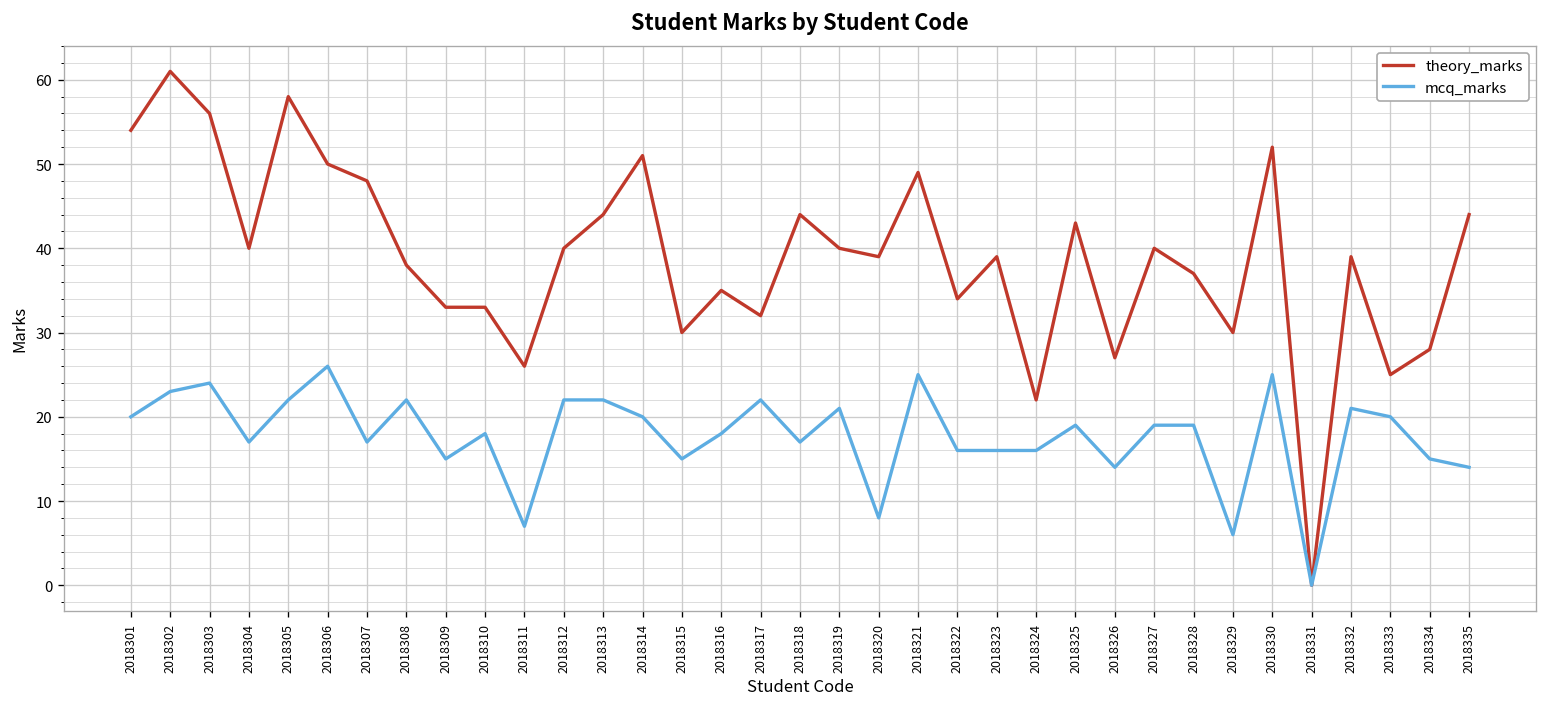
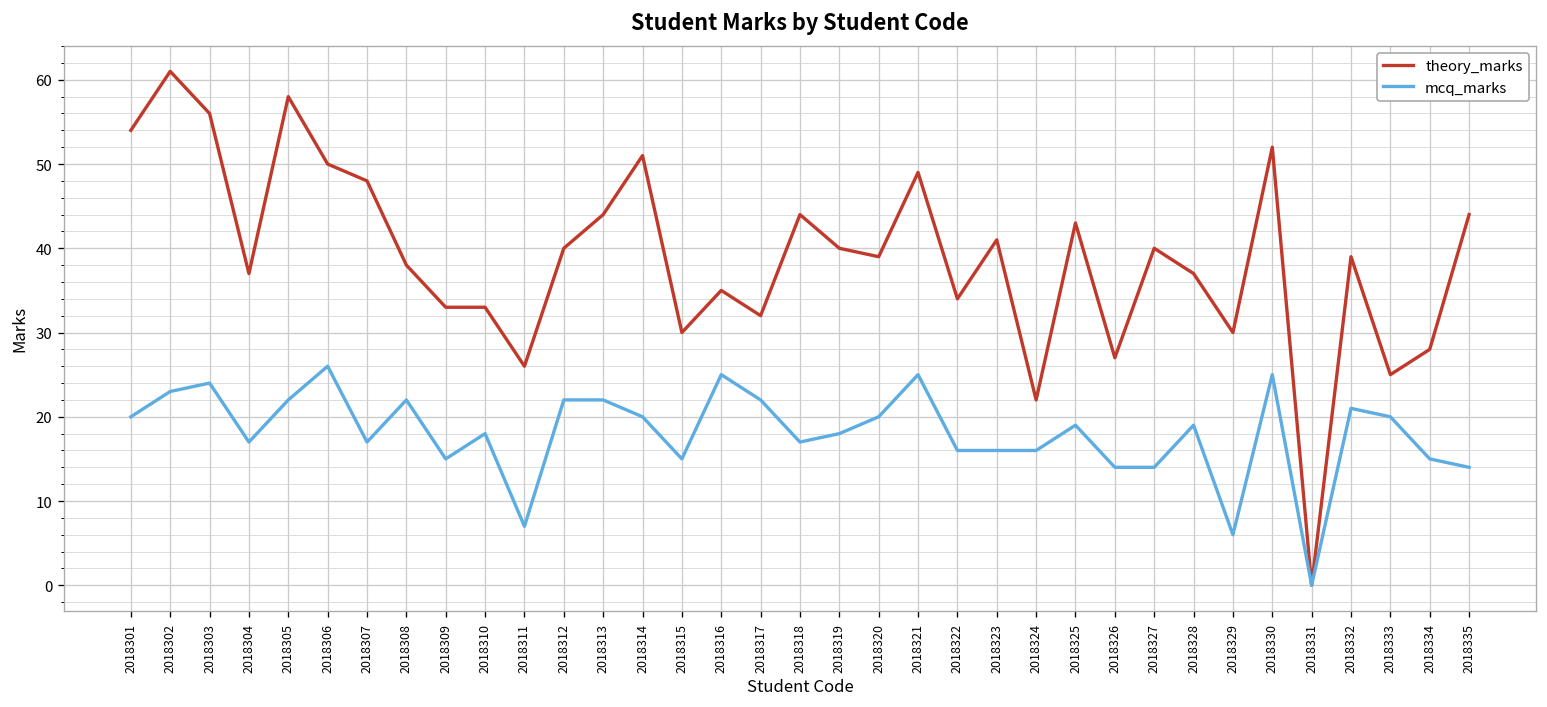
  {
    "theory_marks": {
      "2018301": 54,
      "2018302": 61,
      "2018303": 56,
-     "2018304": 40,
+     "2018304": 37,
      "2018305": 58,
      "2018306": 50,
      "2018307": 48,
      "2018308": 38,
      "2018309": 33,
      "2018310": 33,
      "2018311": 26,
      "2018312": 40,
      "2018313": 44,
      "2018314": 51,
      "2018315": 30,
      "2018316": 35,
      "2018317": 32,
      "2018318": 44,
      "2018319": 40,
      "2018320": 39,
      "2018321": 49,
      "2018322": 34,
-     "2018323": 39,
+     "2018323": 41,
      "2018324": 22,
      "2018325": 43,
      "2018326": 27,
      "2018327": 40,
      "2018328": 37,
      "2018329": 30,
      "2018330": 52,
      "2018332": 39,
      "2018333": 25,
      "2018334": 28,
      "2018335": 44
    },
    "mcq_marks": {
      "2018301": 20,
      "2018302": 23,
      "2018303": 24,
      "2018304": 17,
      "2018305": 22,
      "2018306": 26,
      "2018307": 17,
      "2018308": 22,
      "2018309": 15,
      "2018310": 18,
      "2018311": 7,
      "2018312": 22,
      "2018313": 22,
      "2018314": 20,
      "2018315": 15,
-     "2018316": 18,
+     "2018316": 25,
      "2018317": 22,
      "2018318": 17,
-     "2018319": 21,
-     "2018320": 8,
+     "2018319": 18,
+     "2018320": 20,
      "2018321": 25,
      "2018322": 16,
      "2018323": 16,
      "2018324": 16,
      "2018325": 19,
      "2018326": 14,
-     "2018327": 19,
+     "2018327": 14,
      "2018328": 19,
      "2018329": 6,
      "2018330": 25,
      "2018332": 21,
      "2018333": 20,
      "2018334": 15,
      "2018335": 14
    }
  }
